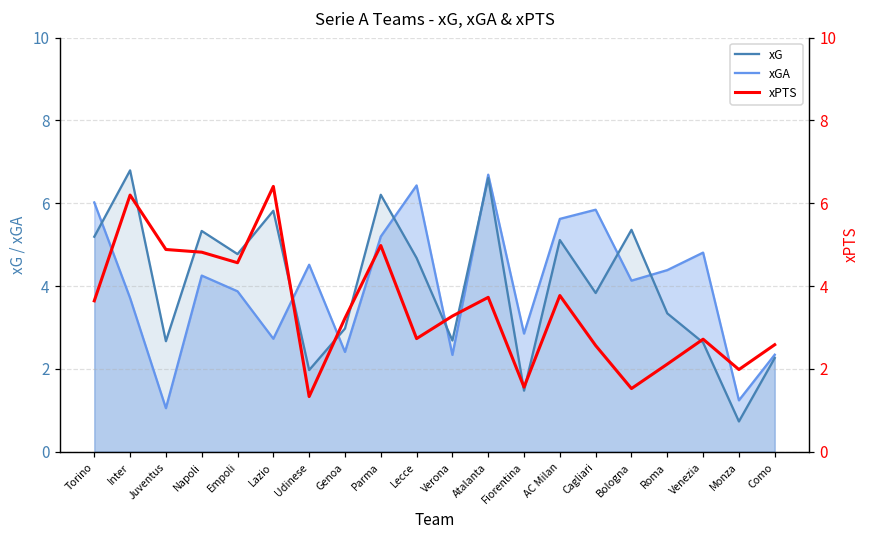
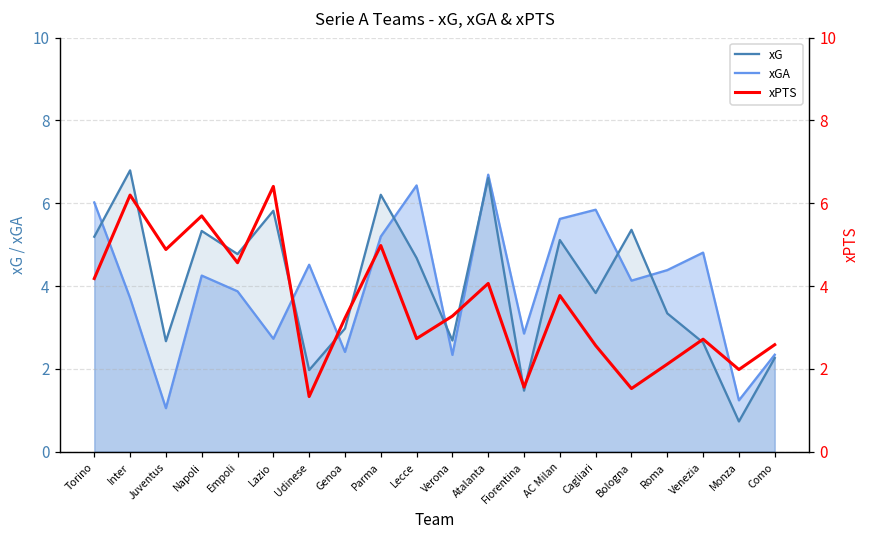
  {
    "xPTS": {
-     "Torino": 3.6,
+     "Torino": 4.2,
      "Inter": 6.2,
      "Juventus": 4.9,
-     "Napoli": 4.8,
+     "Napoli": 5.7,
      "Empoli": 4.6,
      "Lazio": 6.4,
      "Udinese": 1.3,
      "Genoa": 3.2,
      "Parma": 5.0,
      "Lecce": 2.7,
      "Verona": 3.3,
-     "Atalanta": 3.7,
+     "Atalanta": 4.1,
      "Fiorentina": 1.6,
      "AC Milan": 3.8,
      "Cagliari": 2.6,
      "Bologna": 1.5,
      "Roma": 2.1,
      "Venezia": 2.7,
      "Monza": 2.0,
      "Como": 2.6
    }
  }
